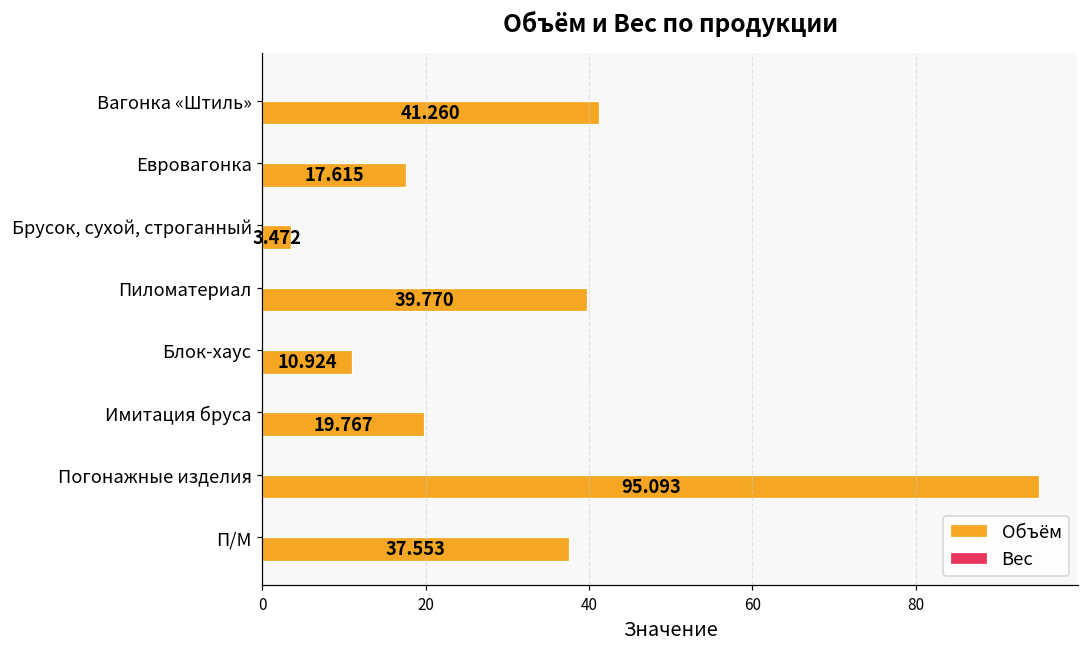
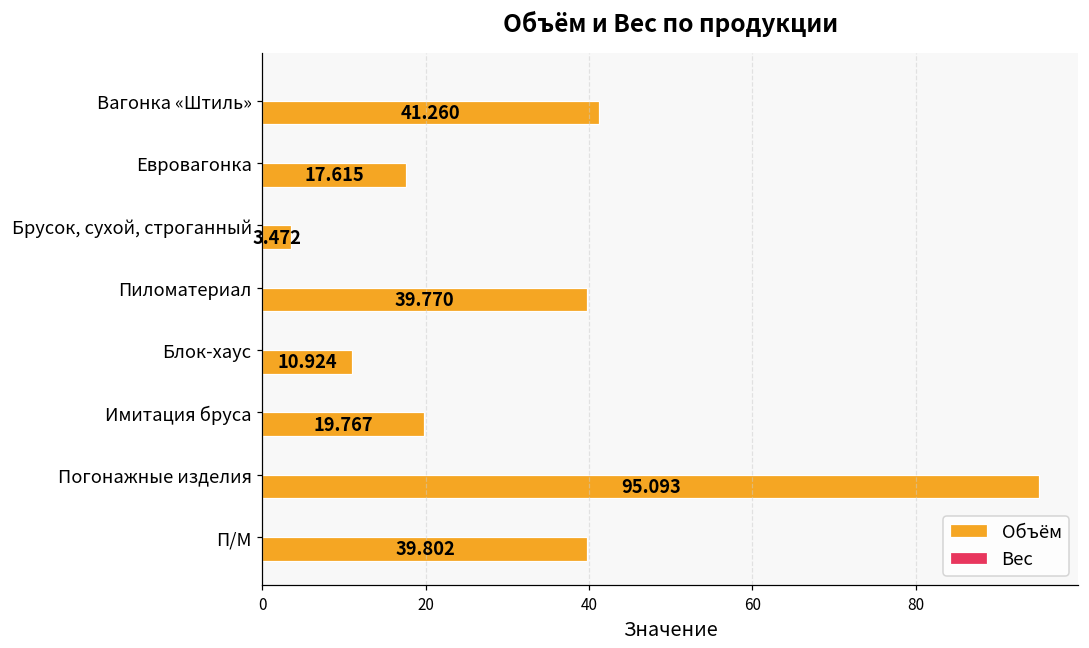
  {
    "Объём": {
      "Вагонка «Штиль»": 41.260,
      "Евровагонка": 17.615,
      "Брусок, сухой, строганный": 3.472,
      "Пиломатериал": 39.770,
      "Блок-хаус": 10.924,
      "Имитация бруса": 19.767,
      "Погонажные изделия": 95.093,
-     "П/М": 37.553
+     "П/М": 39.802
    },
    "Вес": {
      "Вагонка «Штиль»": 0,
      "Евровагонка": 0,
      "Брусок, сухой, строганный": 0,
      "Пиломатериал": 0,
      "Блок-хаус": 0,
      "Имитация бруса": 0,
      "Погонажные изделия": 0,
      "П/М": 0
    }
  }
